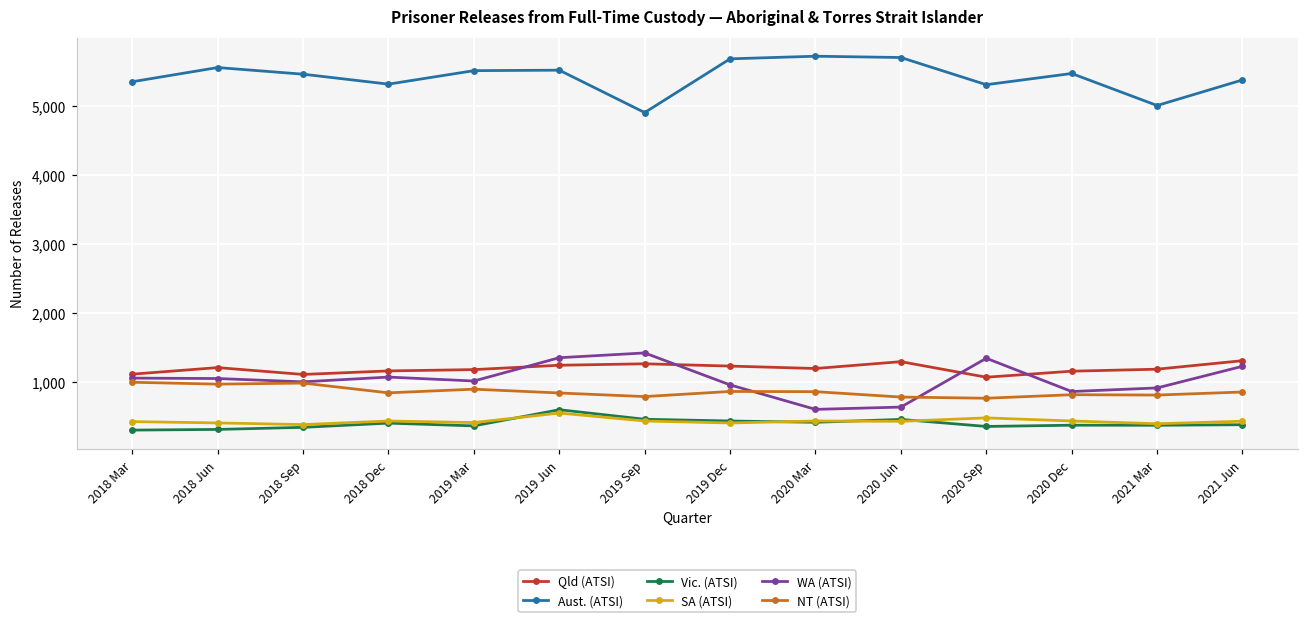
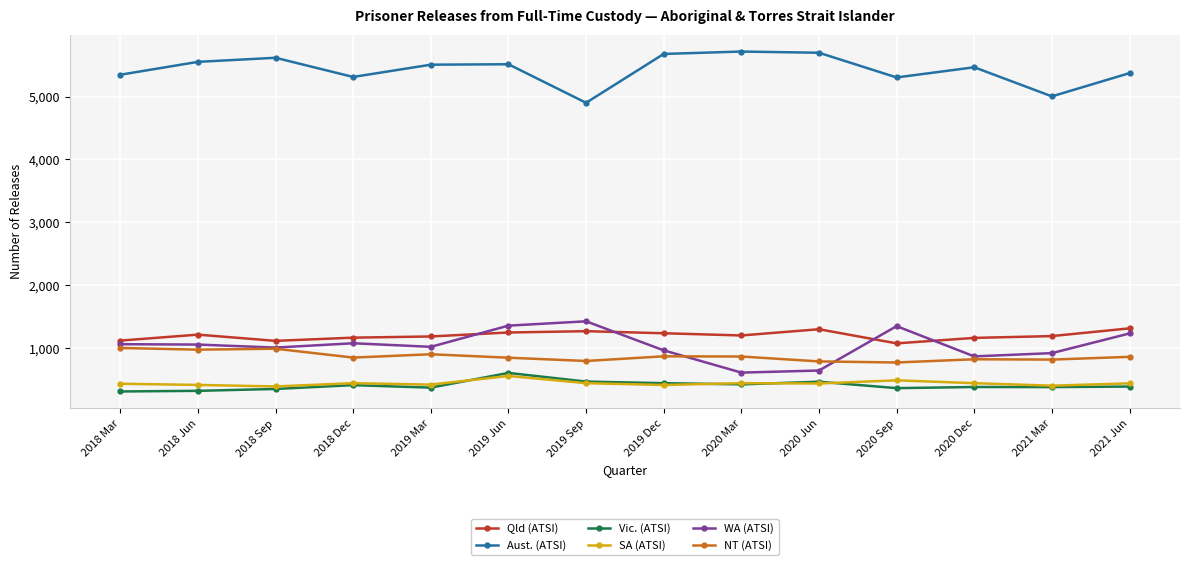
  {
    "Aust. (ATSI)": {
      "2018 Mar": "5,300",
      "2018 Jun": "5,600",
-     "2018 Sep": "5,500",
+     "2018 Sep": "5,600",
      "2018 Dec": "5,300",
      "2019 Mar": "5,500",
      "2019 Jun": "5,500",
      "2019 Sep": "4,900",
      "2019 Dec": "5,700",
      "2020 Mar": "5,700",
      "2020 Jun": "5,700",
      "2020 Sep": "5,300",
      "2020 Dec": "5,500",
      "2021 Mar": "5,000",
      "2021 Jun": "5,400"
    },
    "Vic. (ATSI)": {
      "2018 Mar": "300",
      "2018 Jun": "300",
      "2019 Mar": "400",
      "2019 Jun": "600",
      "2020 Sep": "400",
      "2020 Dec": "400",
      "2021 Jun": "400"
    },
    "SA (ATSI)": {
      "2018 Mar": "400",
      "2018 Jun": "400",
      "2019 Mar": "400",
      "2019 Jun": "600",
      "2020 Sep": "500",
      "2020 Dec": "400",
      "2021 Jun": "400"
    },
    "WA (ATSI)": {
      "2018 Mar": "1,100",
      "2018 Jun": "1,100",
      "2018 Dec": "1,100",
      "2019 Mar": "1,000",
      "2019 Jun": "1,400",
      "2019 Sep": "1,400",
      "2019 Dec": "1,000",
      "2020 Mar": "600",
      "2020 Jun": "600",
      "2020 Sep": "1,300",
      "2020 Dec": "900",
      "2021 Mar": "900",
      "2021 Jun": "1,200"
    }
  }
